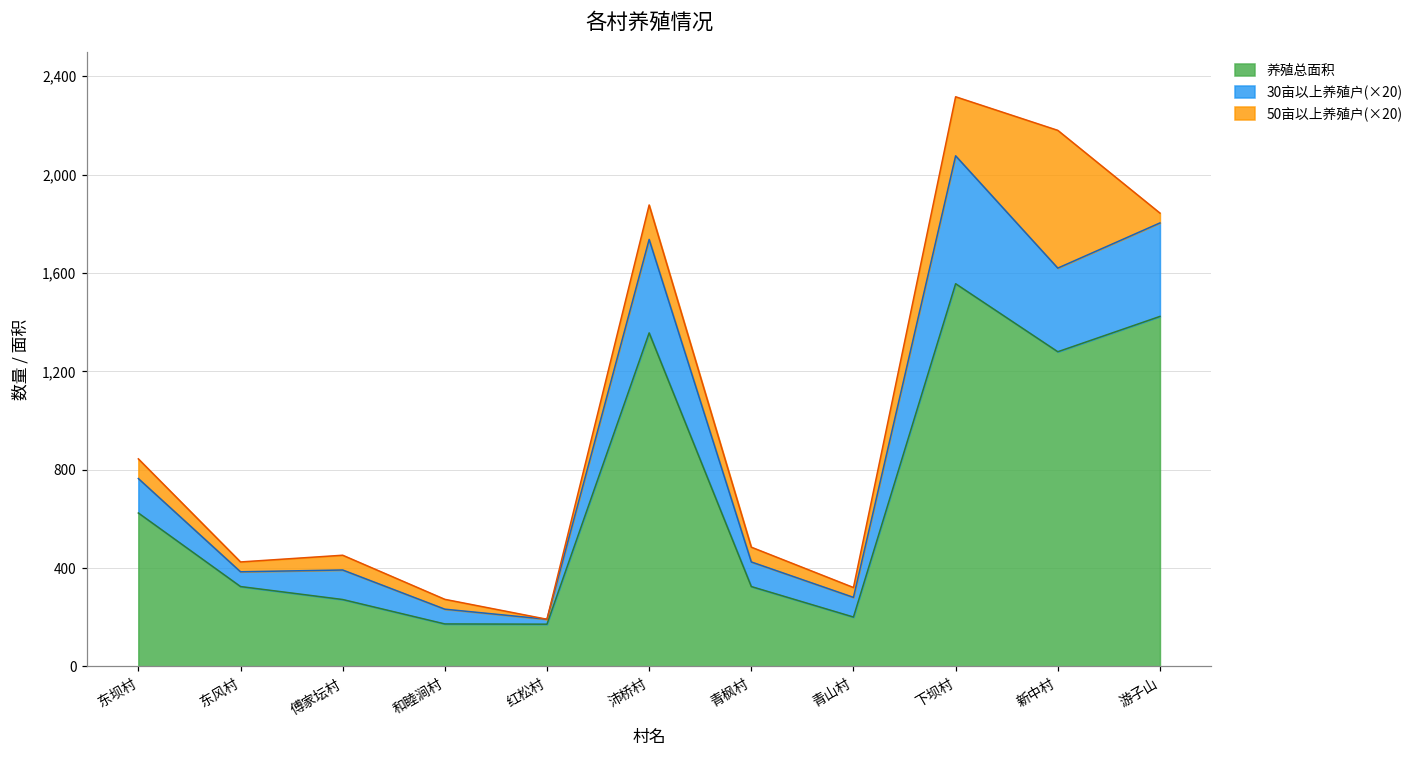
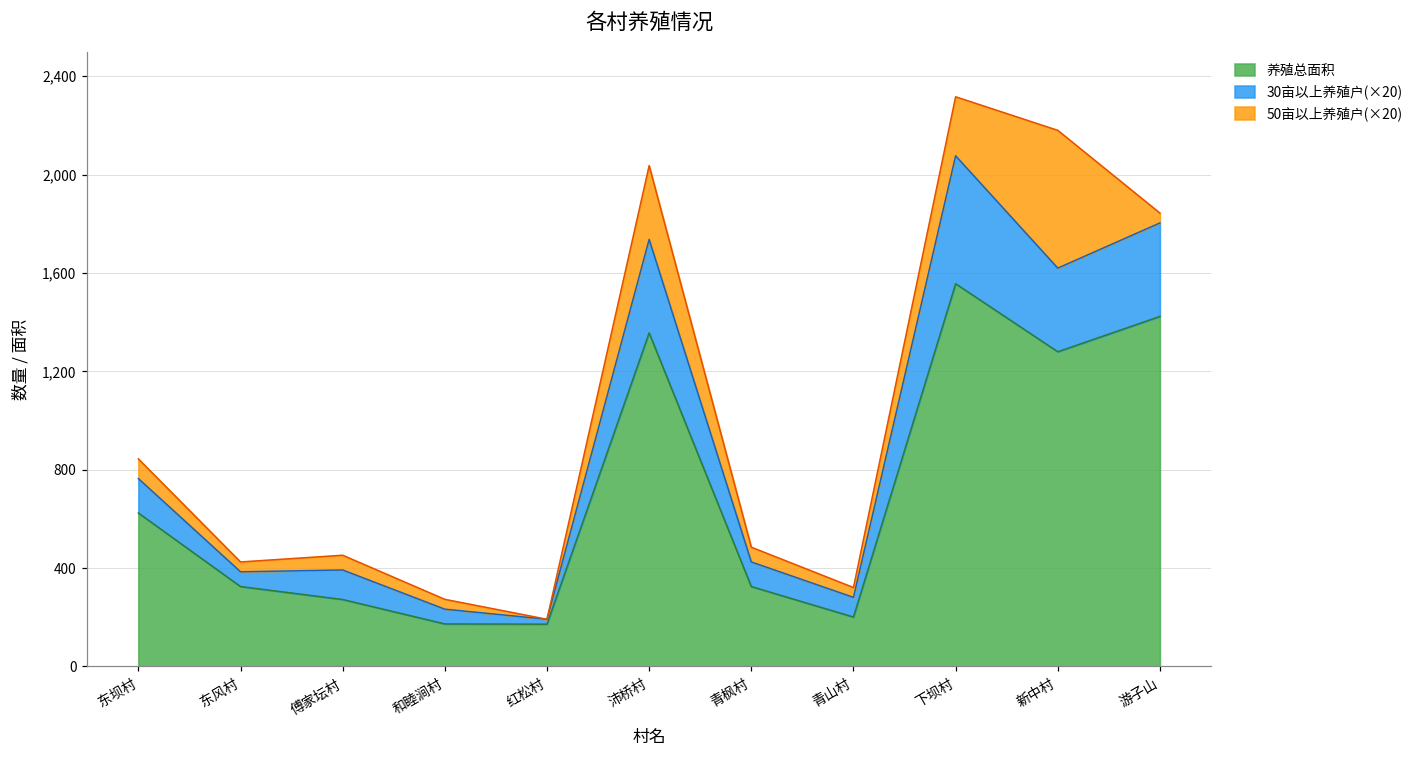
  {
    "养殖总面积": {
      "东坝村": "620",
      "东风村": "330",
      "傅家坛村": "270",
      "和睦涧村": "170",
      "红松村": "170",
      "沛桥村": "1,360",
      "青枫村": "330",
      "青山村": "200",
      "下坝村": "1,560",
      "新中村": "1,280",
      "游子山": "1,420"
    },
    "30亩以上养殖户(×20)": {
      "东坝村": "140",
      "东风村": "60",
      "傅家坛村": "120",
      "和睦涧村": "60",
      "沛桥村": "380",
      "青枫村": "100",
      "青山村": "80",
      "下坝村": "520",
      "新中村": "340",
      "游子山": "380"
    },
    "50亩以上养殖户(×20)": {
      "东坝村": "80",
      "东风村": "40",
      "傅家坛村": "60",
      "和睦涧村": "40",
-     "沛桥村": "140",
+     "沛桥村": "300",
      "青枫村": "60",
      "青山村": "40",
      "下坝村": "240",
      "新中村": "560",
      "游子山": "40"
    }
  }
